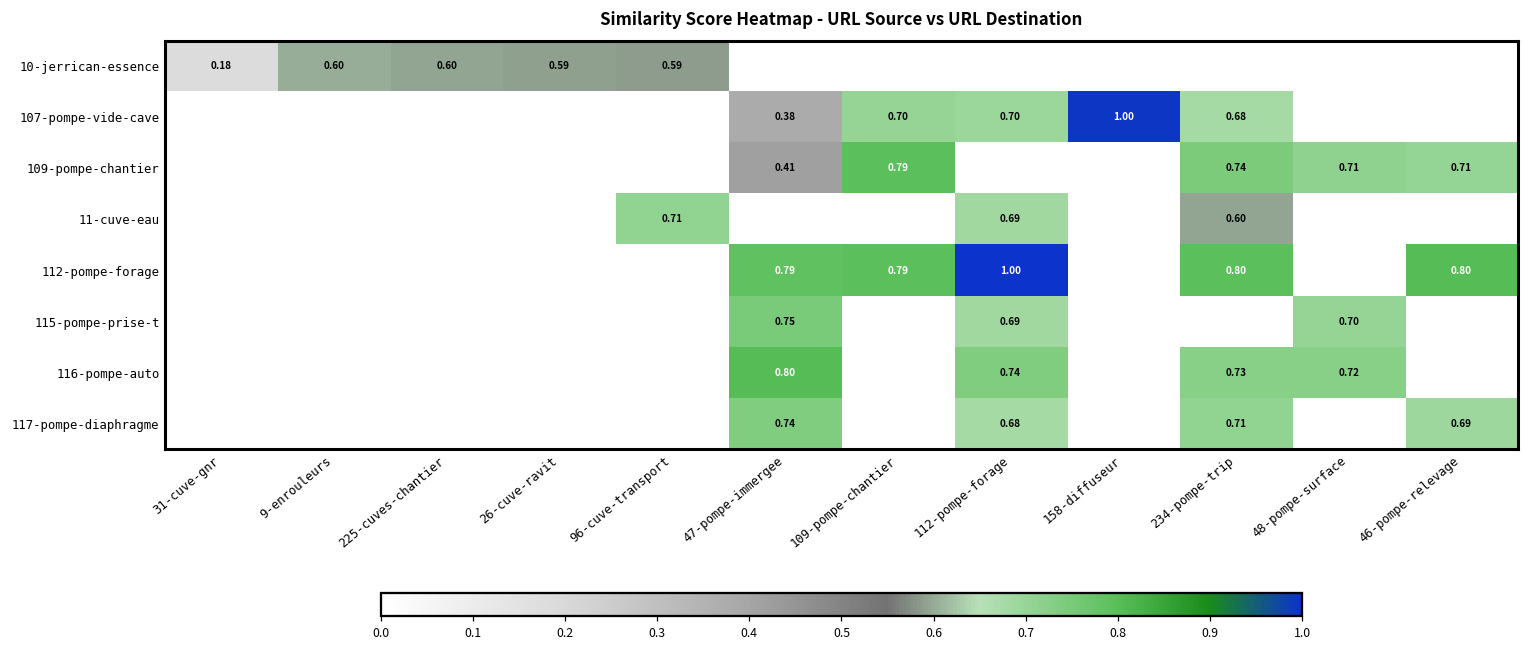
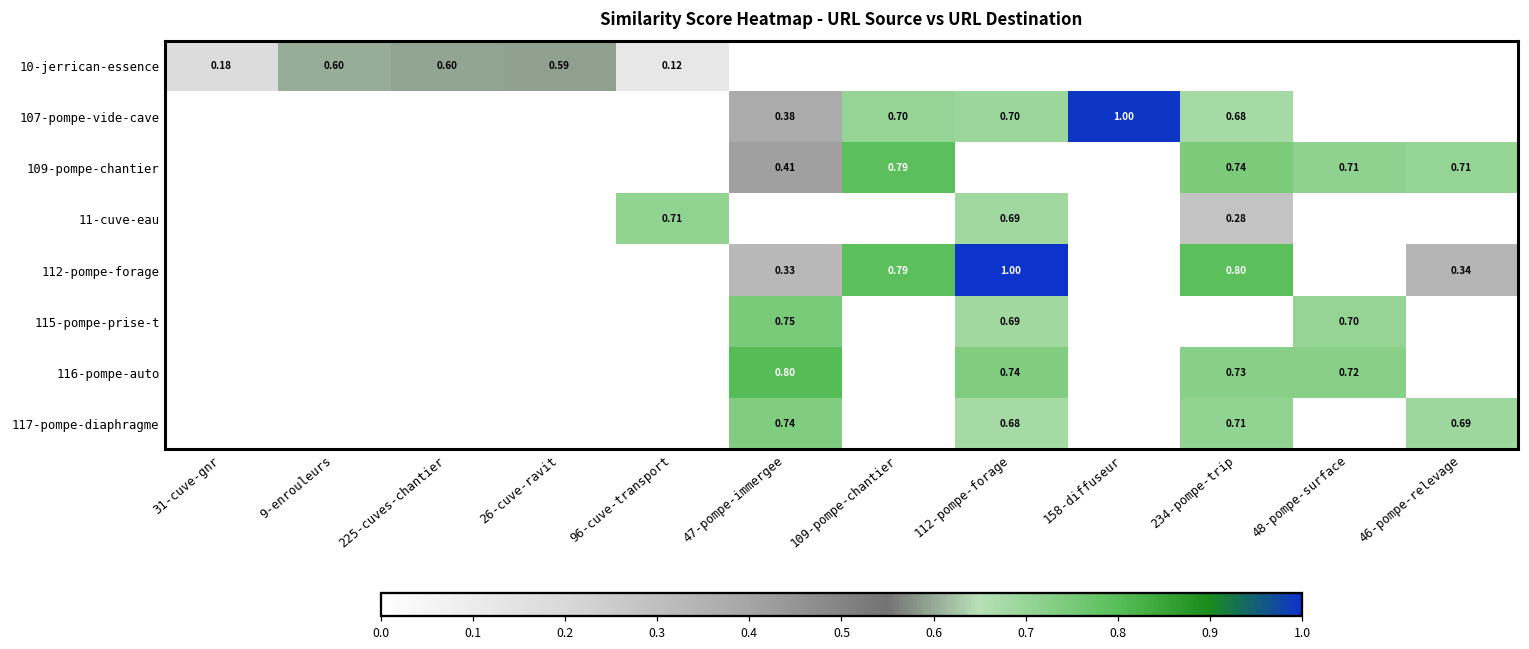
  {
    "10-jerrican-essence": {
      "31-cuve-gnr": 0.18,
      "9-enrouleurs": 0.60,
      "225-cuves-chantier": 0.60,
      "26-cuve-ravit": 0.59,
-     "96-cuve-transport": 0.59
+     "96-cuve-transport": 0.12
    },
    "107-pompe-vide-cave": {
      "47-pompe-immergee": 0.38,
      "109-pompe-chantier": 0.70,
      "112-pompe-forage": 0.70,
      "158-diffuseur": 1.00,
      "234-pompe-trip": 0.68
    },
    "109-pompe-chantier": {
      "47-pompe-immergee": 0.41,
      "109-pompe-chantier": 0.79,
      "234-pompe-trip": 0.74,
      "48-pompe-surface": 0.71,
      "46-pompe-relevage": 0.71
    },
    "11-cuve-eau": {
      "96-cuve-transport": 0.71,
      "112-pompe-forage": 0.69,
-     "234-pompe-trip": 0.60
+     "234-pompe-trip": 0.28
    },
    "112-pompe-forage": {
-     "47-pompe-immergee": 0.79,
+     "47-pompe-immergee": 0.33,
      "109-pompe-chantier": 0.79,
      "112-pompe-forage": 1.00,
      "234-pompe-trip": 0.80,
-     "46-pompe-relevage": 0.80
+     "46-pompe-relevage": 0.34
    },
    "115-pompe-prise-t": {
      "47-pompe-immergee": 0.75,
      "112-pompe-forage": 0.69,
      "48-pompe-surface": 0.70
    },
    "116-pompe-auto": {
      "47-pompe-immergee": 0.80,
      "112-pompe-forage": 0.74,
      "234-pompe-trip": 0.73,
      "48-pompe-surface": 0.72
    },
    "117-pompe-diaphragme": {
      "47-pompe-immergee": 0.74,
      "112-pompe-forage": 0.68,
      "234-pompe-trip": 0.71,
      "46-pompe-relevage": 0.69
    }
  }
